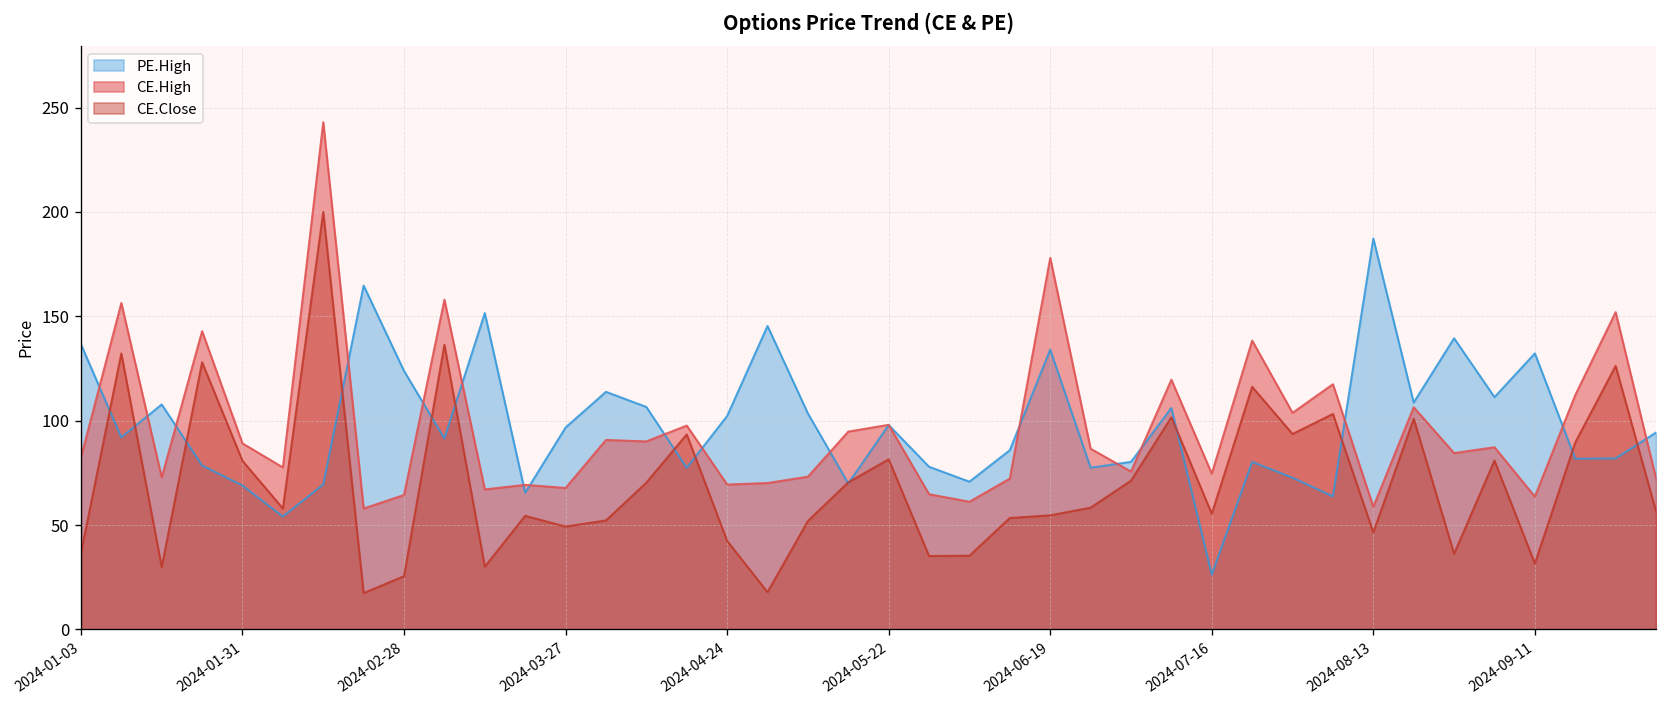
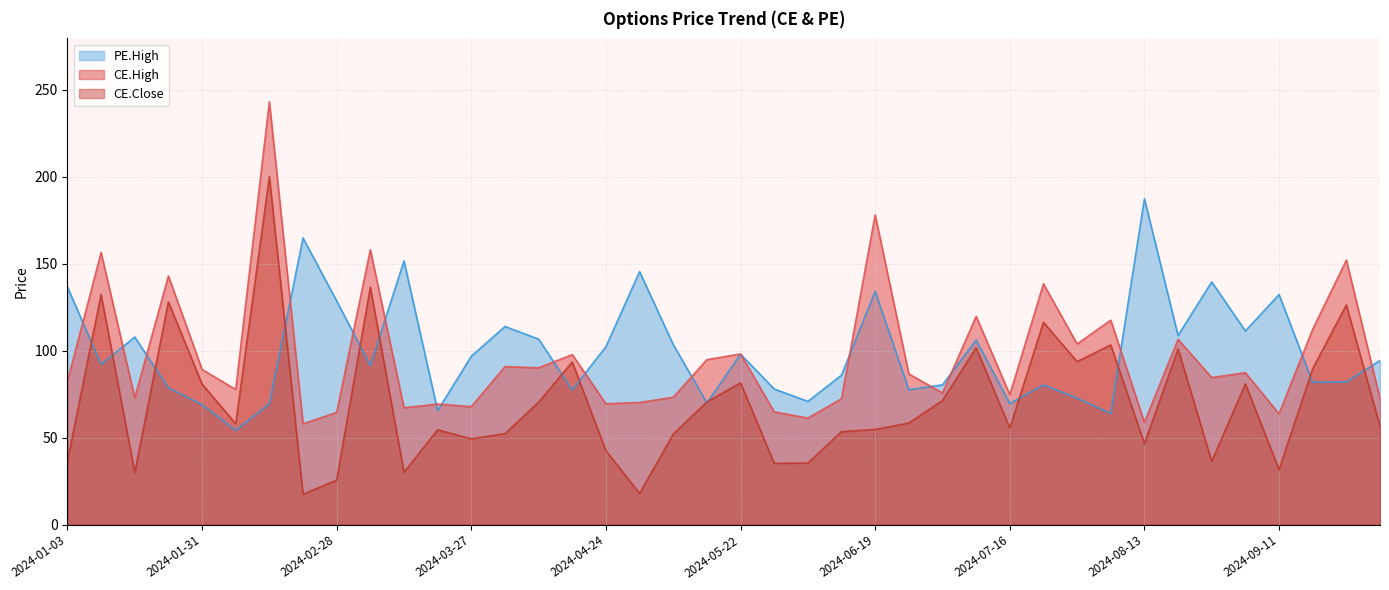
  {
    "PE.High": {
      "2024-01-03": 137,
      "2024-01-31": 69,
-     "2024-02-28": 124,
+     "2024-02-28": 129,
      "2024-03-27": 97,
      "2024-04-24": 102,
      "2024-06-19": 134,
-     "2024-07-16": 26,
+     "2024-07-16": 70,
      "2024-08-13": 187,
      "2024-09-11": 132
    }
  }
